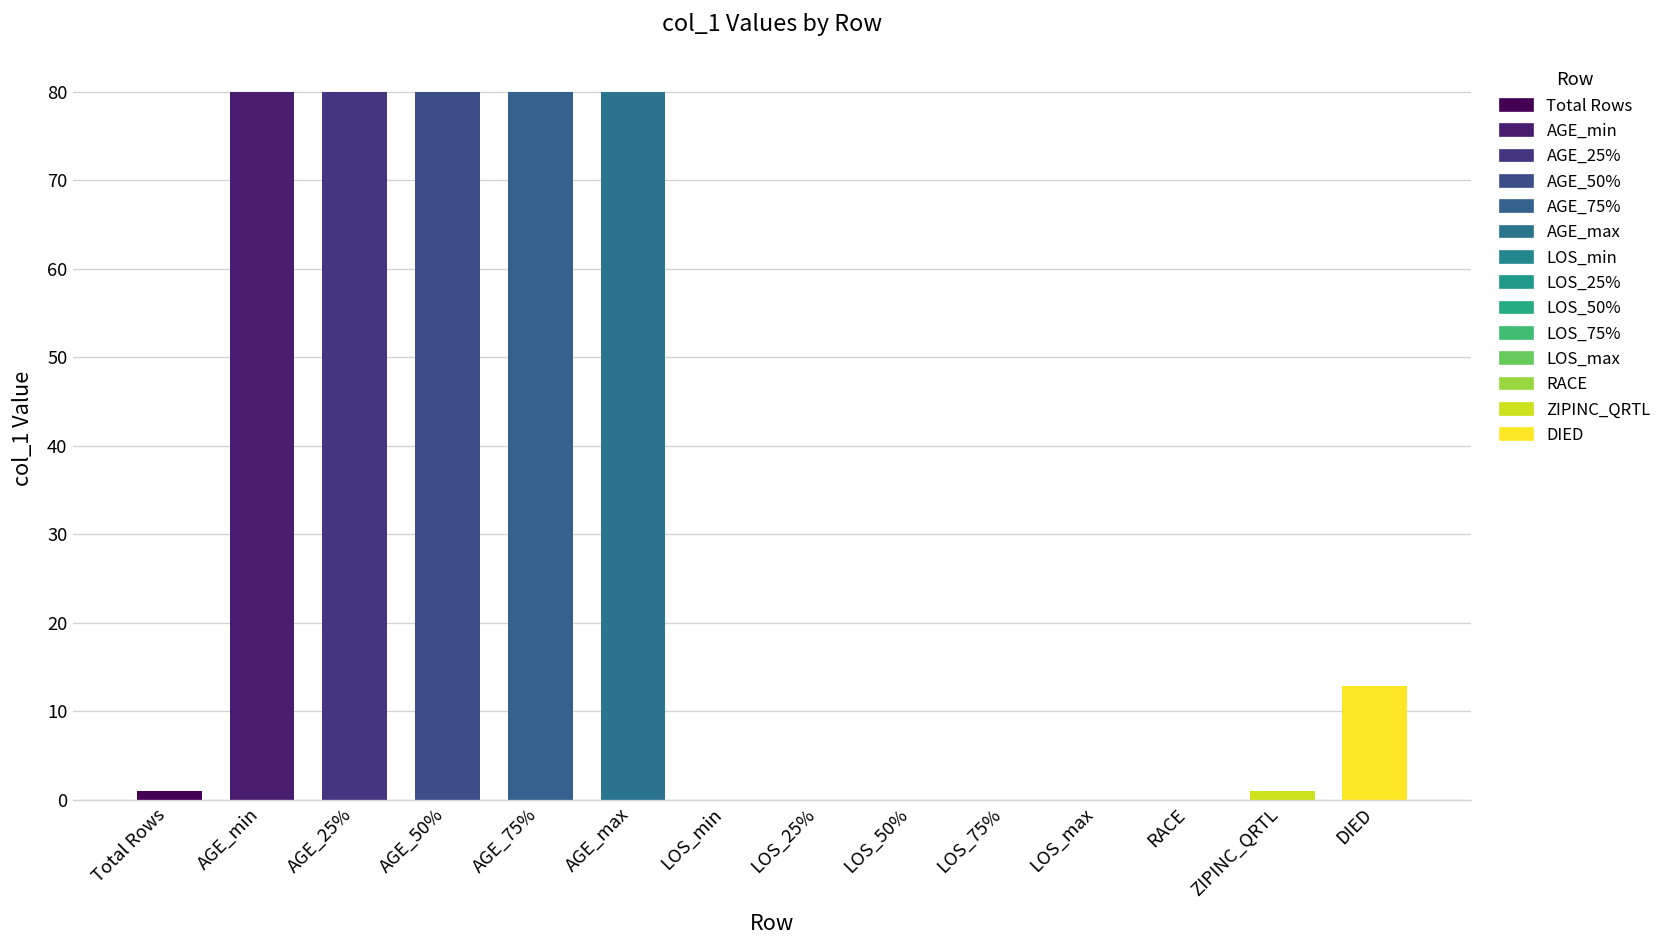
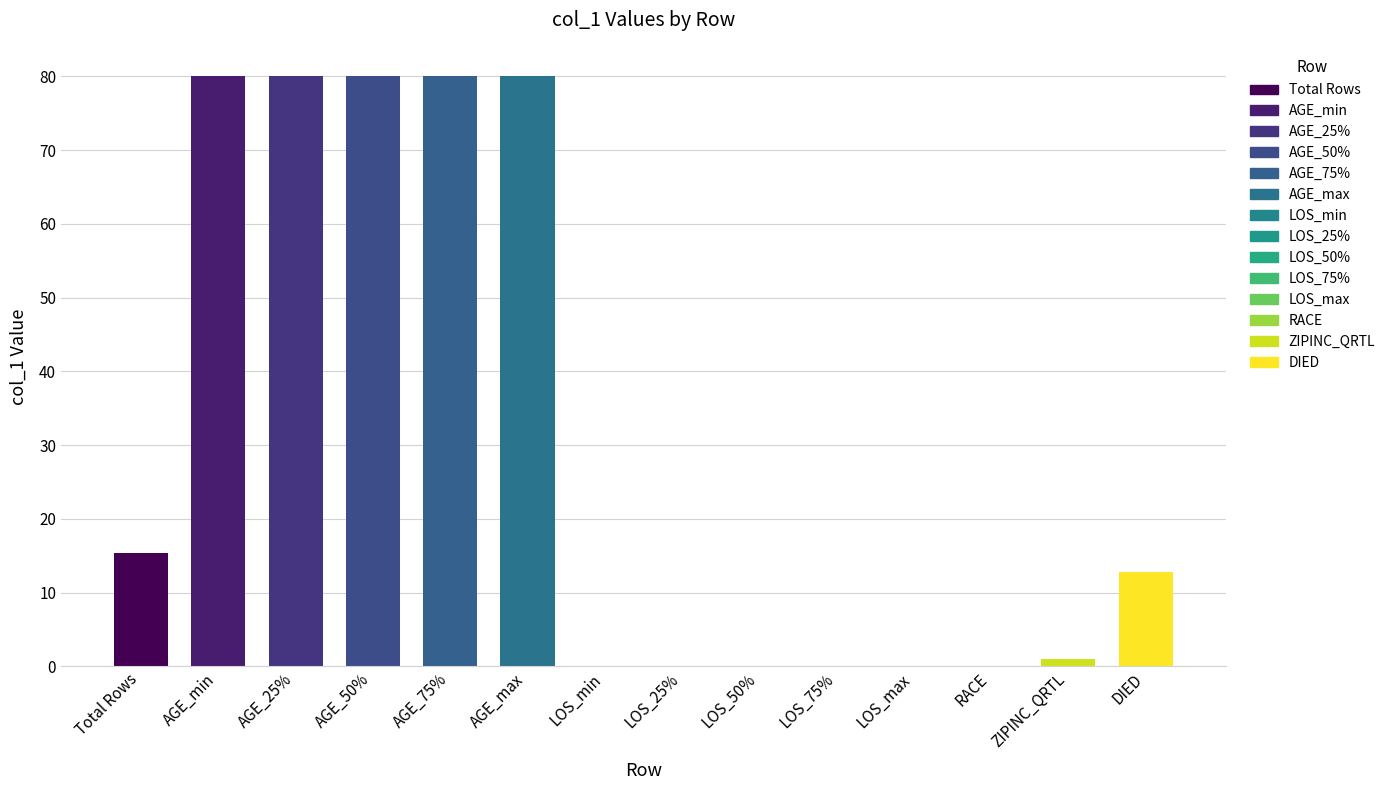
  {
-   "Total Rows": 1,
+   "Total Rows": 15,
    "AGE_min": 80,
    "AGE_25%": 80,
    "AGE_50%": 80,
    "AGE_75%": 80,
    "AGE_max": 80,
    "LOS_min": 0,
    "LOS_25%": 0,
    "LOS_50%": 0,
    "LOS_75%": 0,
    "LOS_max": 0,
    "RACE": 0,
    "ZIPINC_QRTL": 1,
    "DIED": 13
  }
